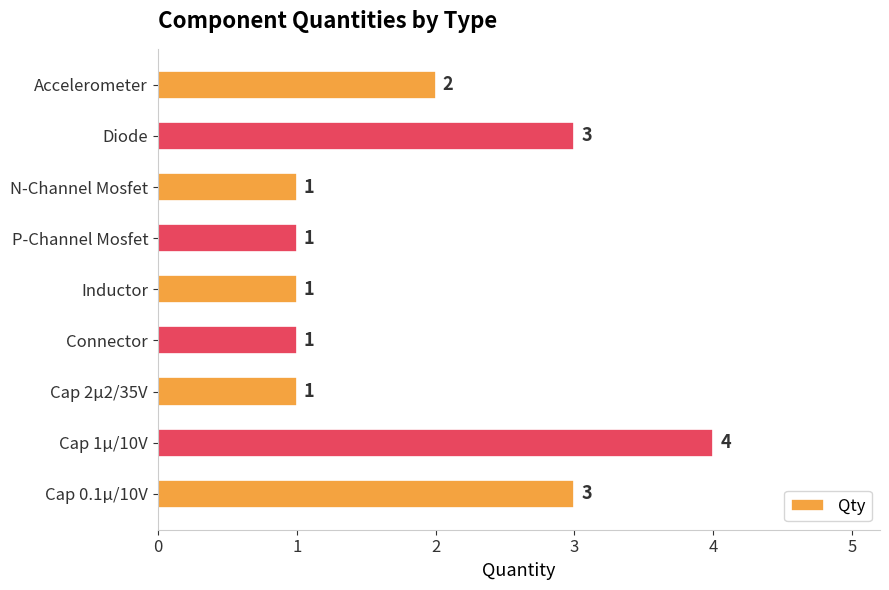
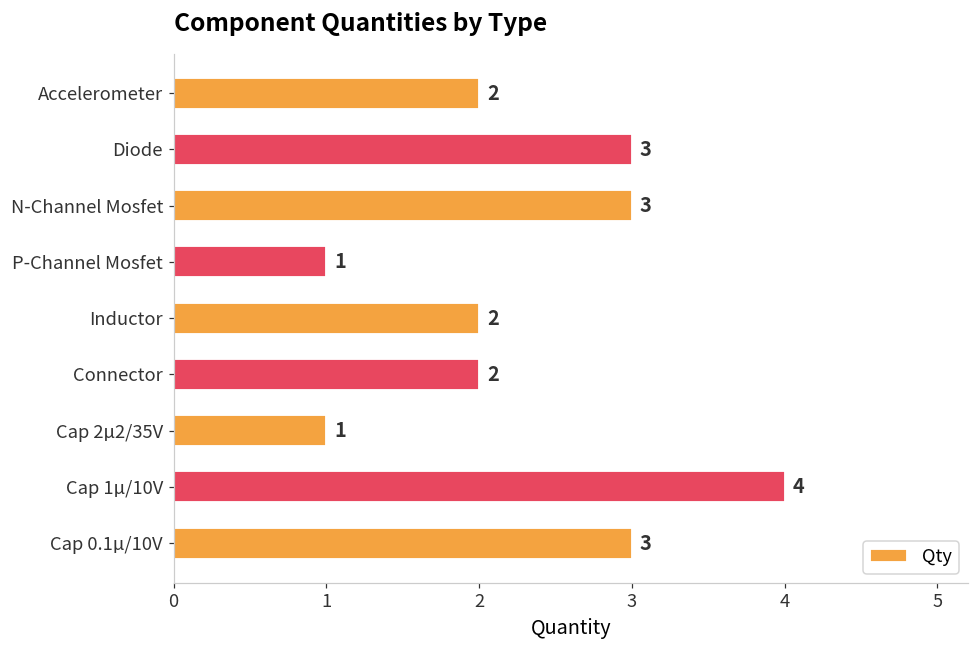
  {
    "Accelerometer": 2,
    "Diode": 3,
-   "N-Channel Mosfet": 1,
+   "N-Channel Mosfet": 3,
    "P-Channel Mosfet": 1,
-   "Inductor": 1,
-   "Connector": 1,
+   "Inductor": 2,
+   "Connector": 2,
    "Cap 2µ2/35V": 1,
    "Cap 1µ/10V": 4,
    "Cap 0.1µ/10V": 3
  }
